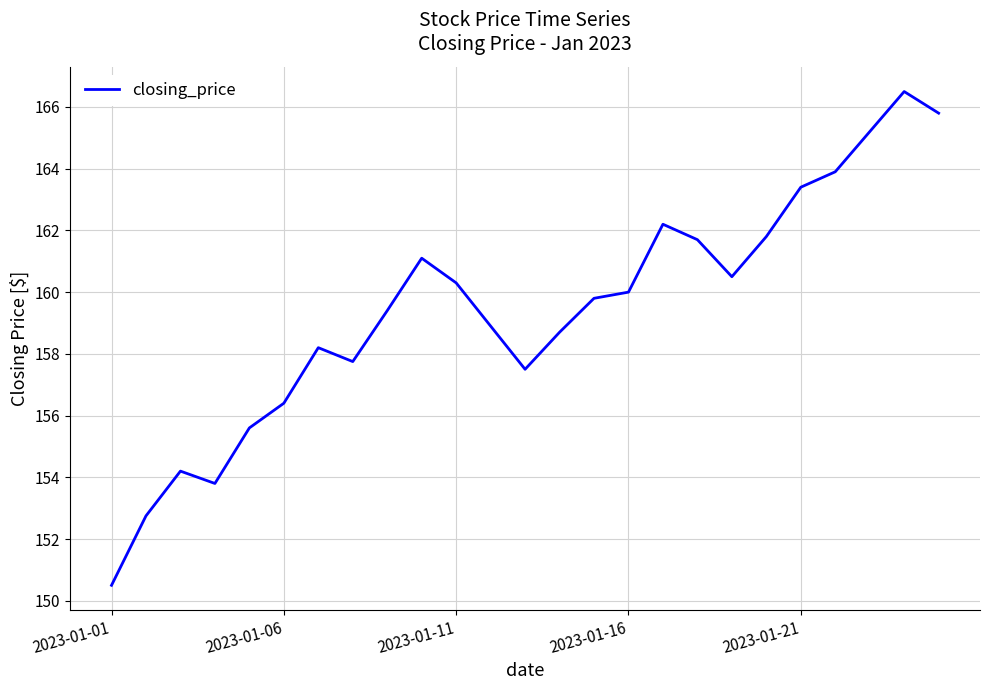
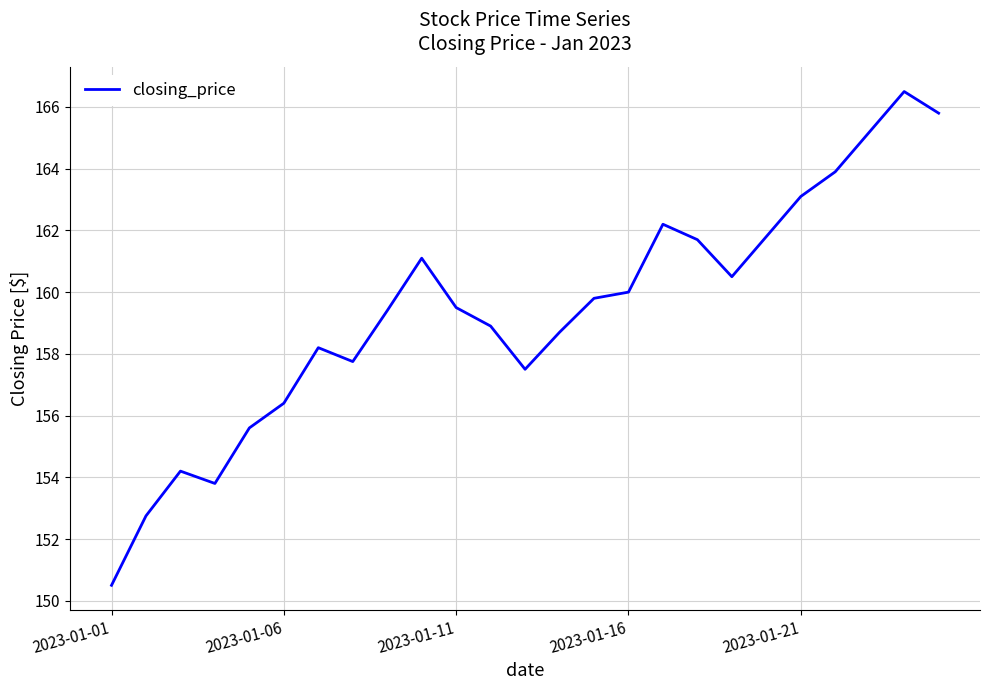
  {
    "2023-01-01": 150.5,
    "2023-01-06": 156.4,
-   "2023-01-11": 160.3,
+   "2023-01-11": 159.5,
    "2023-01-16": 160.0,
-   "2023-01-21": 163.4
+   "2023-01-21": 163.1
  }
